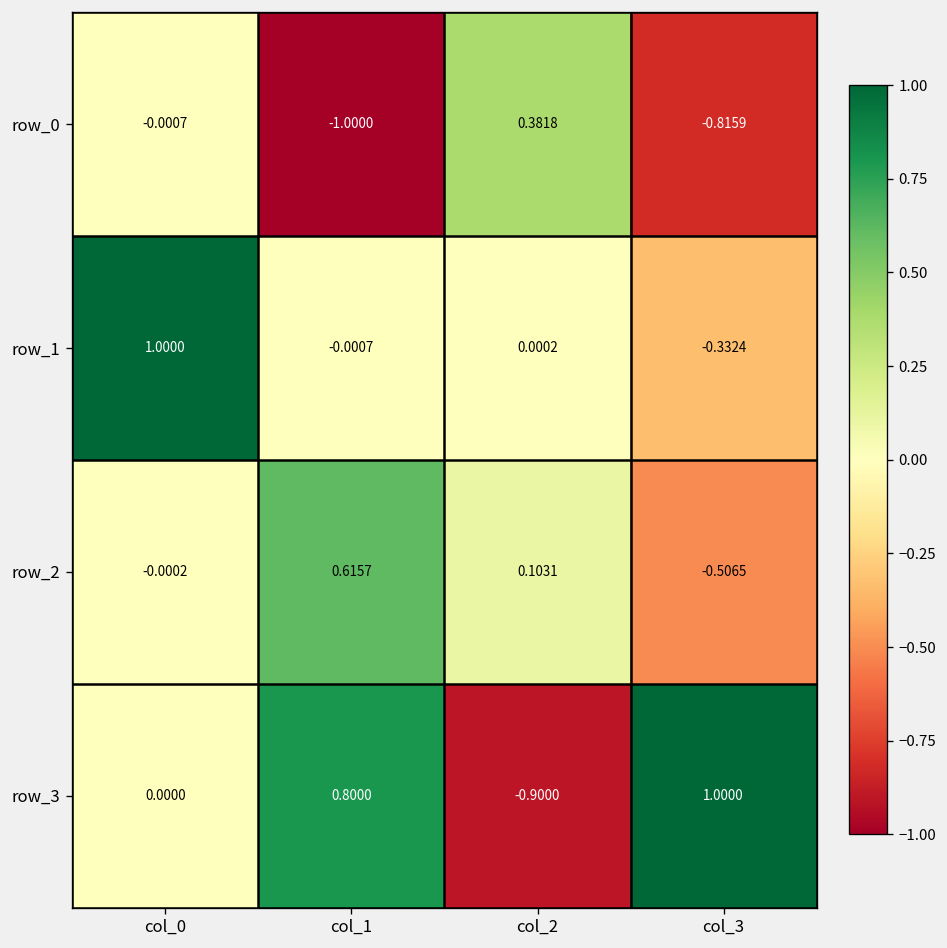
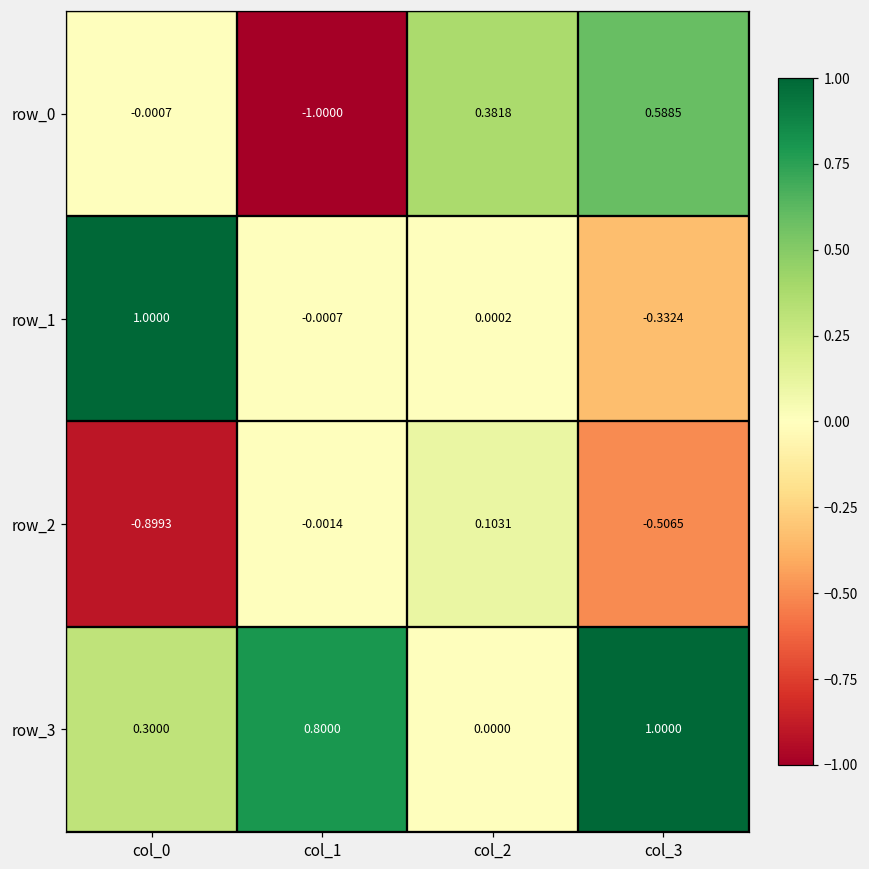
  {
    "row_0": {
      "col_0": -0.0007,
      "col_1": -1.0000,
      "col_2": 0.3818,
-     "col_3": -0.8159
+     "col_3": 0.5885
    },
    "row_1": {
      "col_0": 1.0000,
      "col_1": -0.0007,
      "col_2": 0.0002,
      "col_3": -0.3324
    },
    "row_2": {
-     "col_0": -0.0002,
-     "col_1": 0.6157,
+     "col_0": -0.8993,
+     "col_1": -0.0014,
      "col_2": 0.1031,
      "col_3": -0.5065
    },
    "row_3": {
-     "col_0": 0.0000,
+     "col_0": 0.3000,
      "col_1": 0.8000,
-     "col_2": -0.9000,
+     "col_2": 0.0000,
      "col_3": 1.0000
    }
  }
